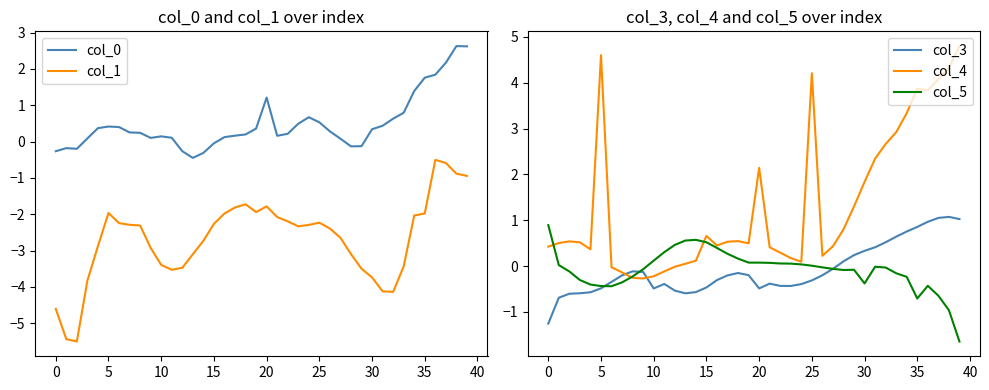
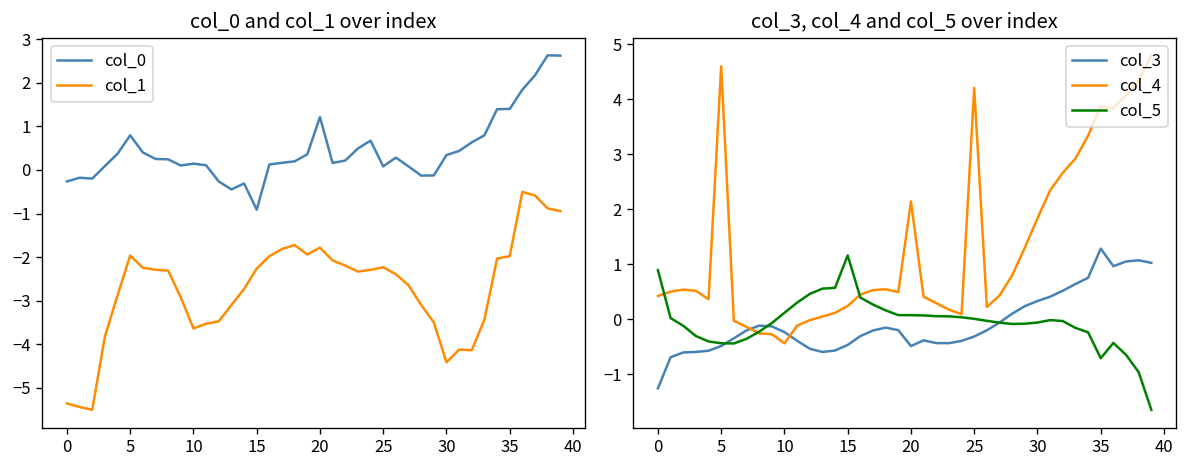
  {
    "col_0 and col_1 over index": {
      "col_0": {
        "0": -0.3,
-       "5": 0.4,
+       "5": 0.8,
        "10": 0.1,
-       "15": 0.0,
+       "15": -0.9,
        "20": 1.2,
-       "25": 0.5,
+       "25": 0.1,
        "30": 0.3,
-       "35": 1.8
+       "35": 1.4
      },
      "col_1": {
-       "0": -4.6,
+       "0": -5.4,
        "5": -2.0,
-       "10": -3.4,
+       "10": -3.6,
        "15": -2.3,
        "20": -1.8,
        "25": -2.2,
-       "30": -3.7,
+       "30": -4.4,
        "35": -2.0
      }
    },
    "col_3, col_4 and col_5 over index": {
      "col_3": {
        "0": -1.3,
-       "10": -0.5,
+       "10": -0.2,
        "15": -0.5,
        "20": -0.5,
        "25": -0.3,
        "30": 0.3,
-       "35": 0.9
+       "35": 1.3
      },
      "col_4": {
        "0": 0.4,
        "5": 4.6,
-       "10": -0.2,
-       "15": 0.7,
+       "10": -0.4,
+       "15": 0.2,
        "20": 2.1,
        "25": 4.2,
        "30": 1.8
      },
      "col_5": {
        "0": 0.9,
        "10": 0.1,
-       "15": 0.5,
+       "15": 1.2,
        "20": 0.1,
        "25": 0.0,
-       "30": -0.4,
+       "30": -0.1,
        "35": -0.7
      }
    }
  }
